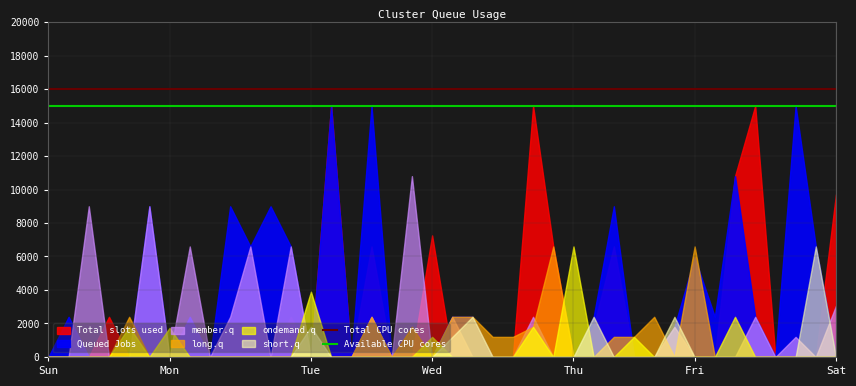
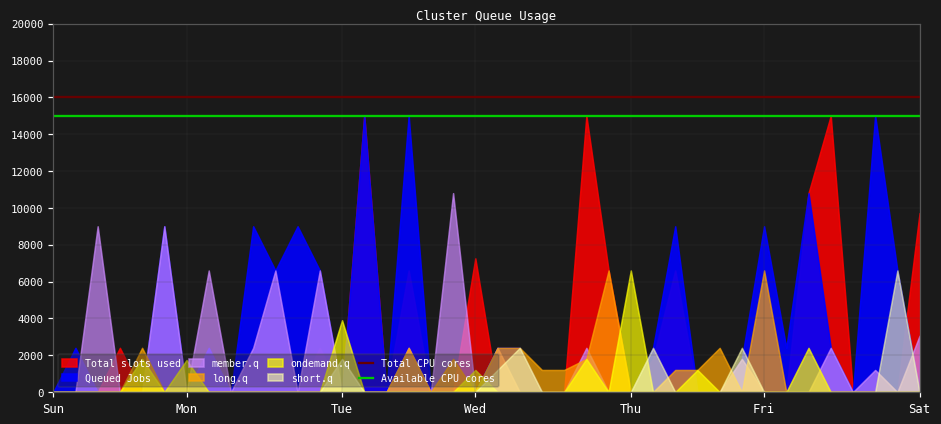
  {
    "Total slots used": {
      "Wed": 7300,
      "Sat": 9700
    },
    "Queued Jobs": {
-     "Fri": 5900
+     "Fri": 9000
    },
    "member.q": {
      "Sat": 3100
    },
    "long.q": {
      "Fri": 6600
    },
    "ondemand.q": {
      "Tue": 3900,
      "Thu": 6600
    }
  }
